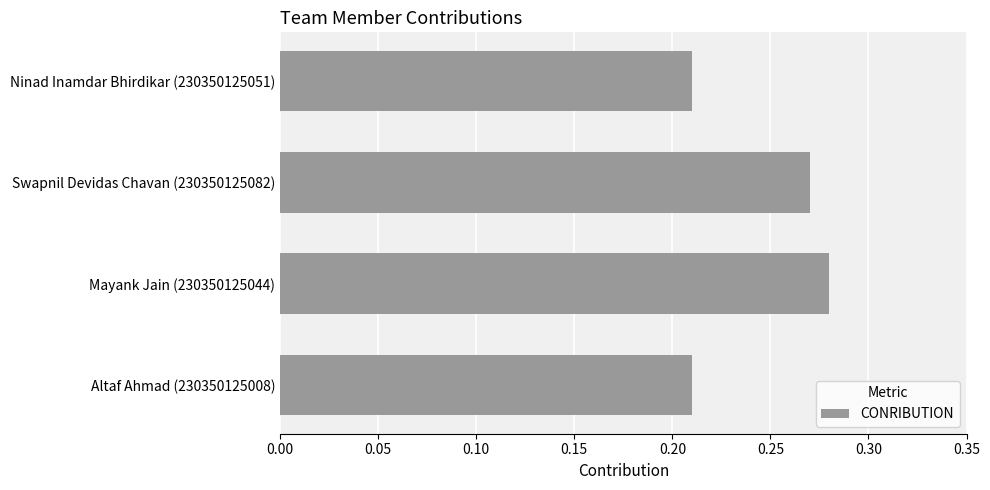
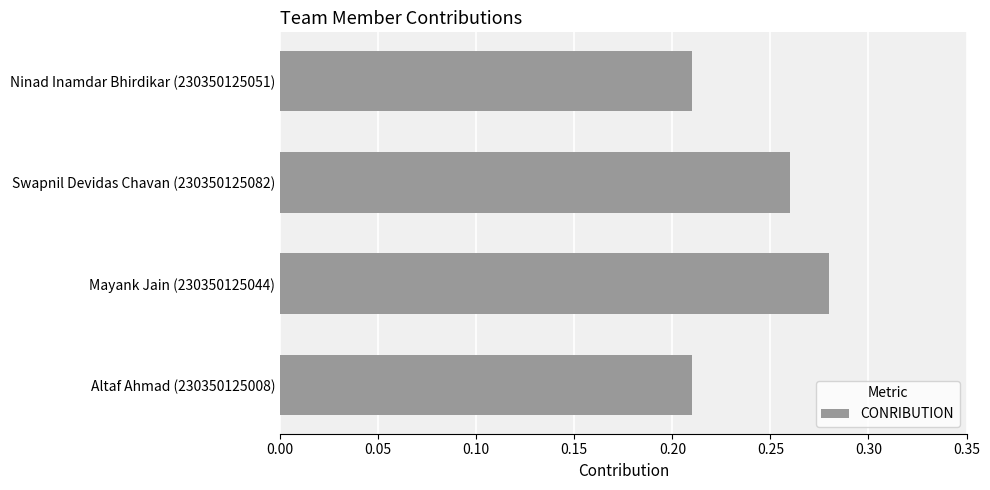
  {
    "Ninad Inamdar Bhirdikar (230350125051)": 0.21,
-   "Swapnil Devidas Chavan (230350125082)": 0.27,
+   "Swapnil Devidas Chavan (230350125082)": 0.26,
    "Mayank Jain (230350125044)": 0.28,
    "Altaf Ahmad (230350125008)": 0.21
  }
